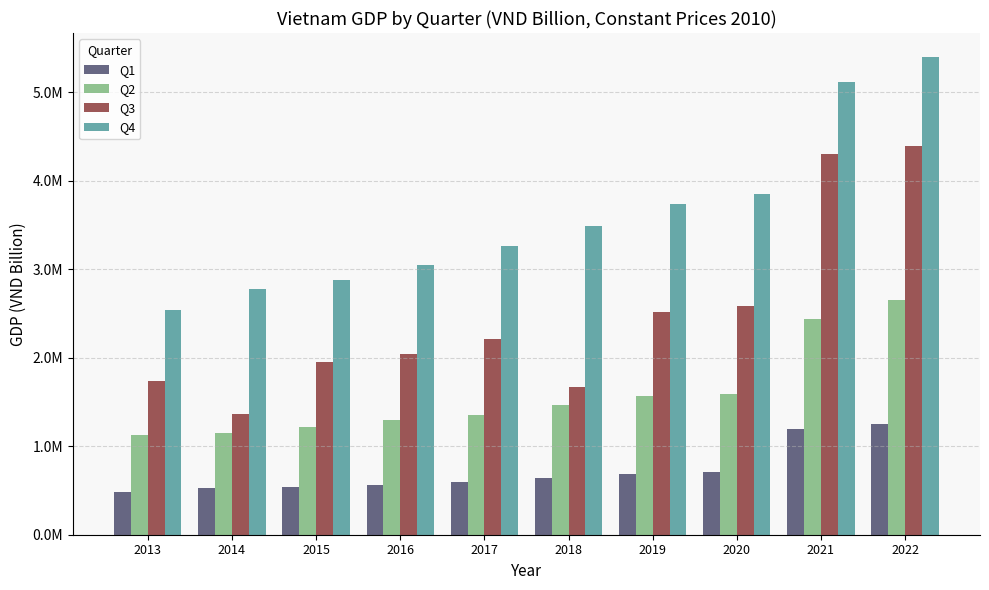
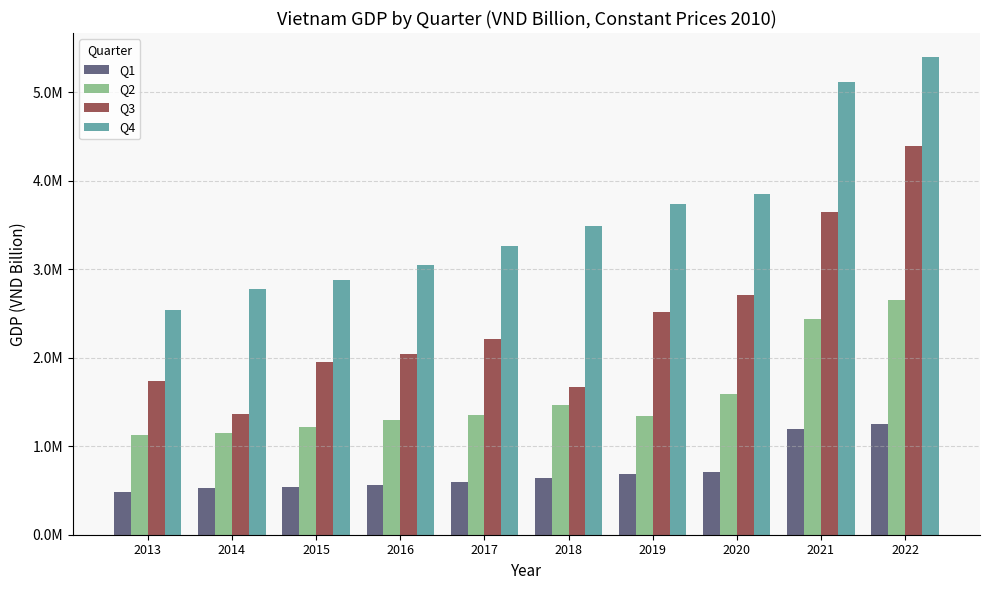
  {
    "Q1": {
      "2013": 500000,
      "2014": 500000,
      "2015": 500000,
      "2016": 600000,
      "2017": 600000,
      "2018": 600000,
      "2019": 700000,
      "2020": 700000,
      "2021": 1200000,
      "2022": 1300000
    },
    "Q2": {
      "2013": 1100000,
      "2014": 1100000,
      "2015": 1200000,
      "2016": 1300000,
      "2017": 1300000,
      "2018": 1500000,
-     "2019": 1600000,
+     "2019": 1300000,
      "2020": 1600000,
      "2021": 2400000,
      "2022": 2700000
    },
    "Q3": {
      "2013": 1700000,
      "2014": 1400000,
      "2015": 2000000,
      "2016": 2000000,
      "2017": 2200000,
      "2018": 1700000,
      "2019": 2500000,
-     "2020": 2600000,
-     "2021": 4300000,
+     "2020": 2700000,
+     "2021": 3600000,
      "2022": 4400000
    },
    "Q4": {
      "2013": 2500000,
      "2014": 2800000,
      "2015": 2900000,
      "2016": 3100000,
      "2017": 3300000,
      "2018": 3500000,
      "2019": 3700000,
      "2020": 3800000,
      "2021": 5100000,
      "2022": 5400000
    }
  }
